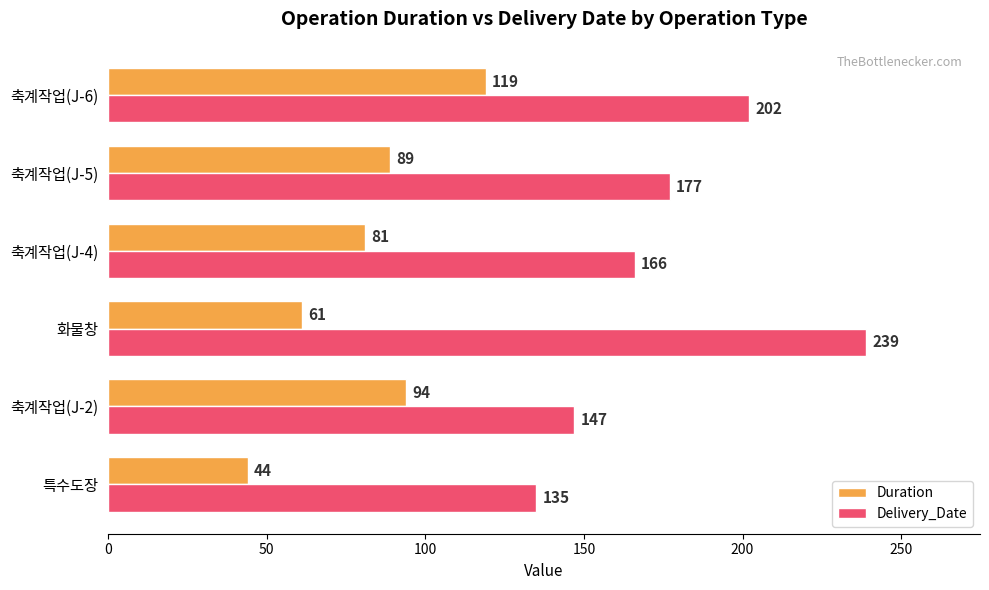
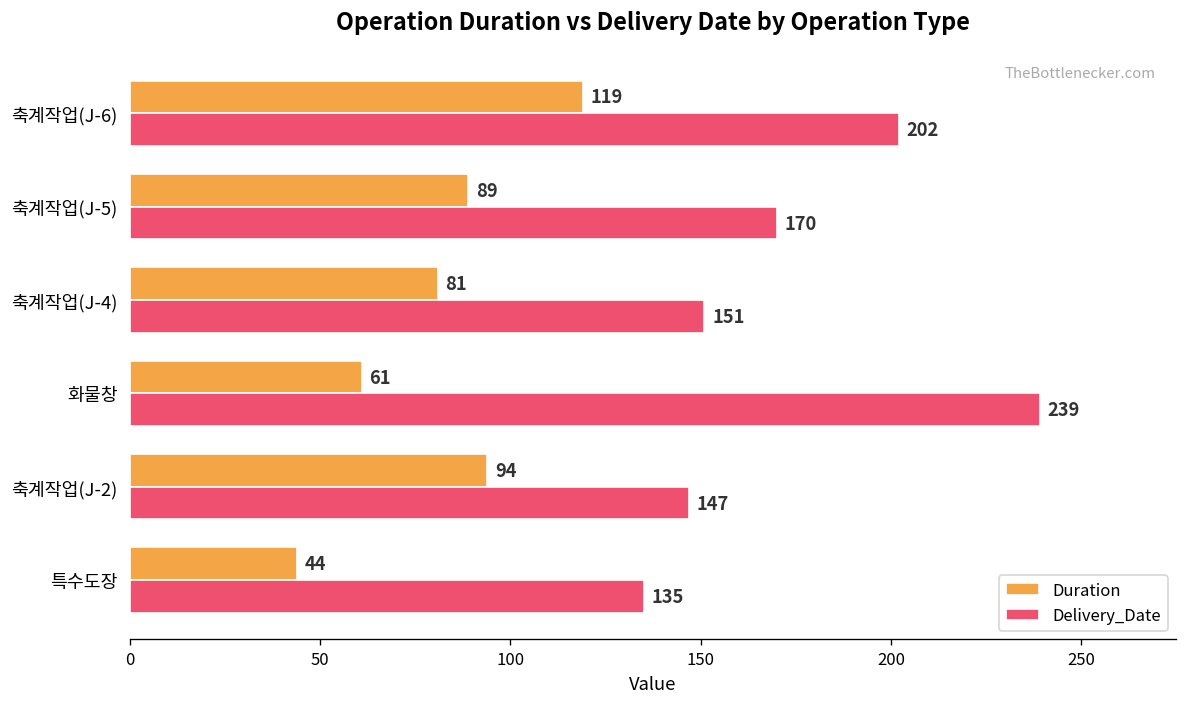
  {
    "Duration": {
      "축계작업(J-6)": 119,
      "축계작업(J-5)": 89,
      "축계작업(J-4)": 81,
      "화물창": 61,
      "축계작업(J-2)": 94,
      "특수도장": 44
    },
    "Delivery_Date": {
      "축계작업(J-6)": 202,
-     "축계작업(J-5)": 177,
-     "축계작업(J-4)": 166,
+     "축계작업(J-5)": 170,
+     "축계작업(J-4)": 151,
      "화물창": 239,
      "축계작업(J-2)": 147,
      "특수도장": 135
    }
  }
